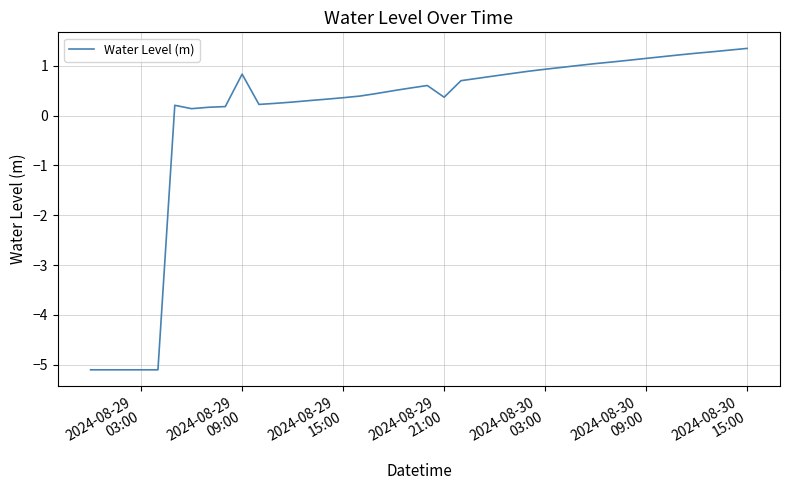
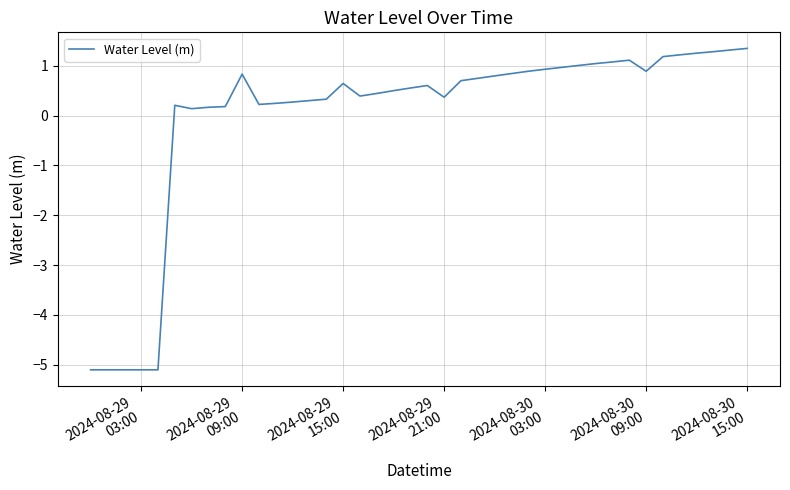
  {
    "2024-08-29 03:00": -5.1,
    "2024-08-29 09:00": 0.8,
-   "2024-08-29 15:00": 0.4,
+   "2024-08-29 15:00": 0.6,
    "2024-08-29 21:00": 0.4,
    "2024-08-30 03:00": 0.9,
-   "2024-08-30 09:00": 1.1,
+   "2024-08-30 09:00": 0.9,
    "2024-08-30 15:00": 1.3
  }
